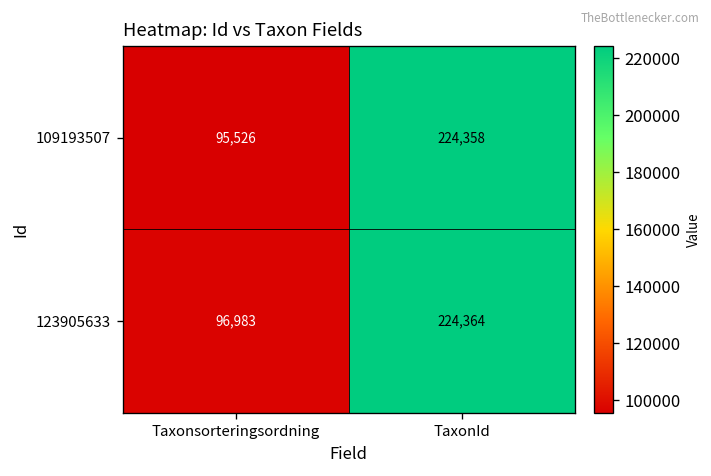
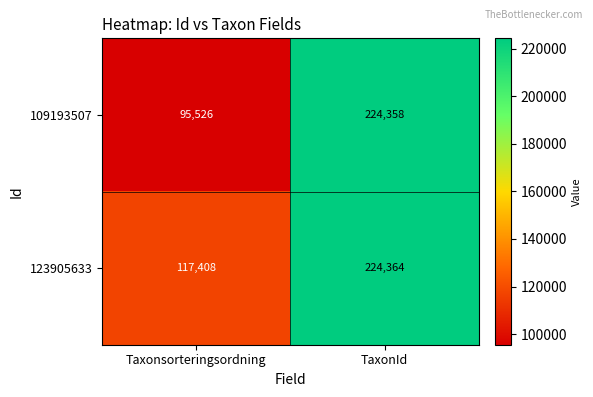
  {
    "109193507": {
      "Taxonsorteringsordning": "95,526",
      "TaxonId": "224,358"
    },
    "123905633": {
-     "Taxonsorteringsordning": "96,983",
+     "Taxonsorteringsordning": "117,408",
      "TaxonId": "224,364"
    }
  }
